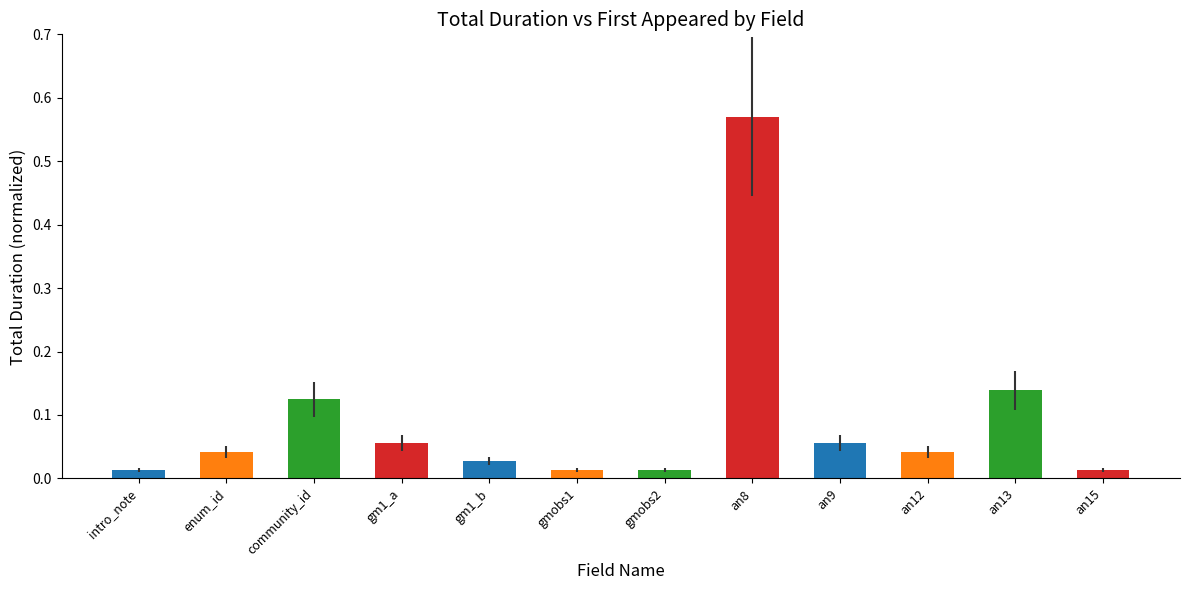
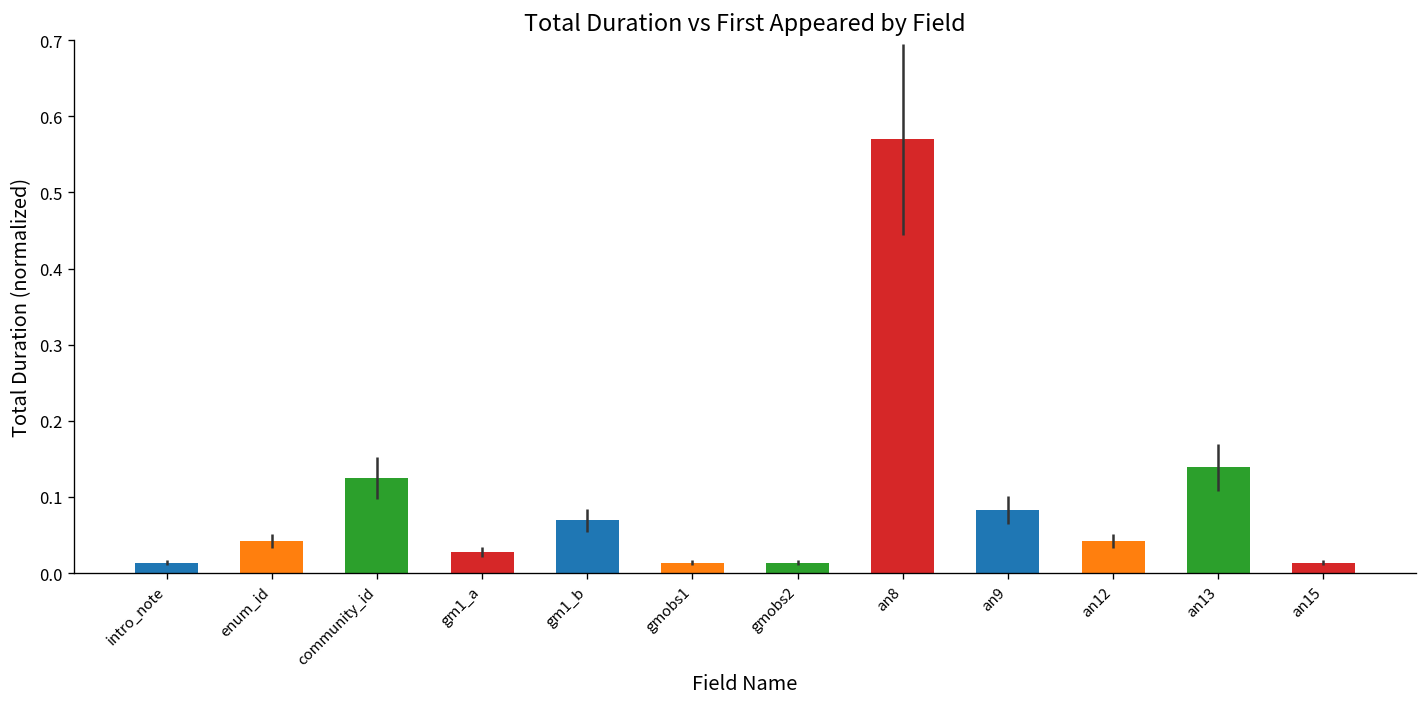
  {
    "intro_note": 0.01,
    "enum_id": 0.04,
    "community_id": 0.13,
-   "gm1_a": 0.06,
-   "gm1_b": 0.03,
+   "gm1_a": 0.03,
+   "gm1_b": 0.07,
    "gmobs1": 0.01,
    "gmobs2": 0.01,
    "an8": 0.57,
-   "an9": 0.06,
+   "an9": 0.08,
    "an12": 0.04,
    "an13": 0.14,
    "an15": 0.01
  }
